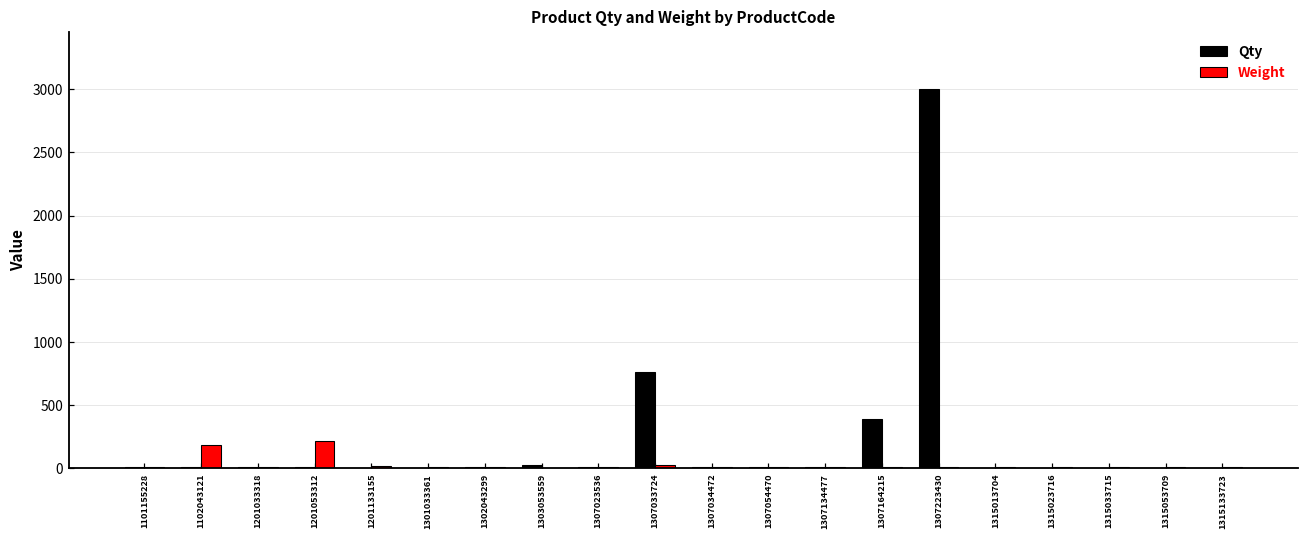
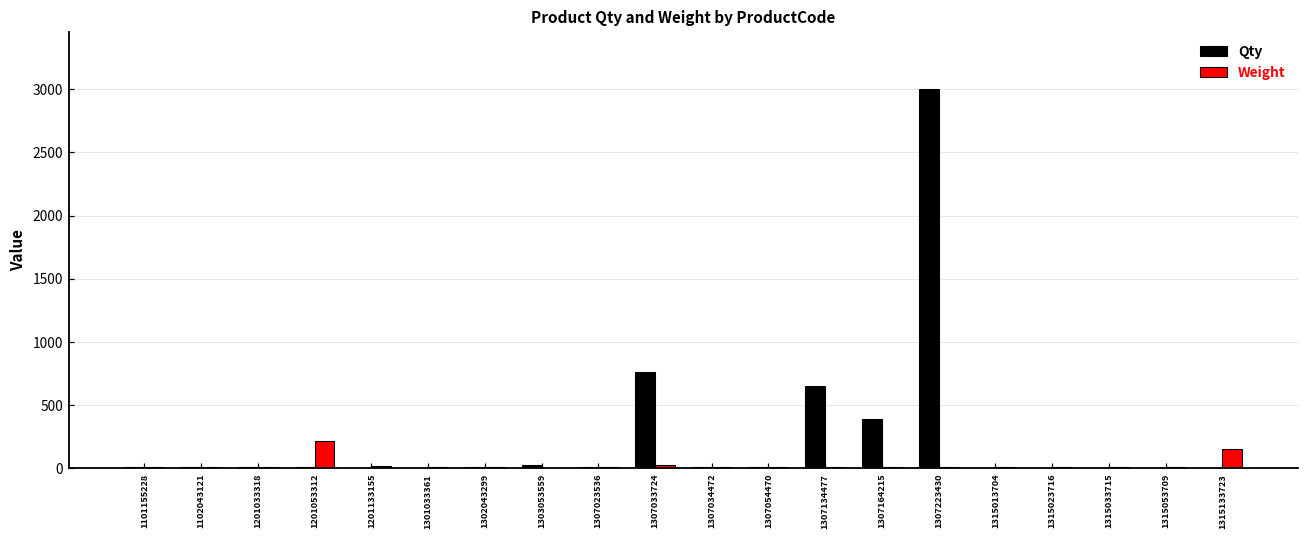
  {
    "Qty": {
      "1303053559": 20,
      "1307033724": 760,
-     "1307134477": 10,
+     "1307134477": 650,
      "1307164215": 390,
      "1307223430": 3000
    },
    "Weight": {
-     "1102043121": 180,
+     "1102043121": 10,
      "1201053312": 220,
      "1201133155": 20,
      "1307033724": 30,
-     "1315133723": 10
+     "1315133723": 150
    }
  }
